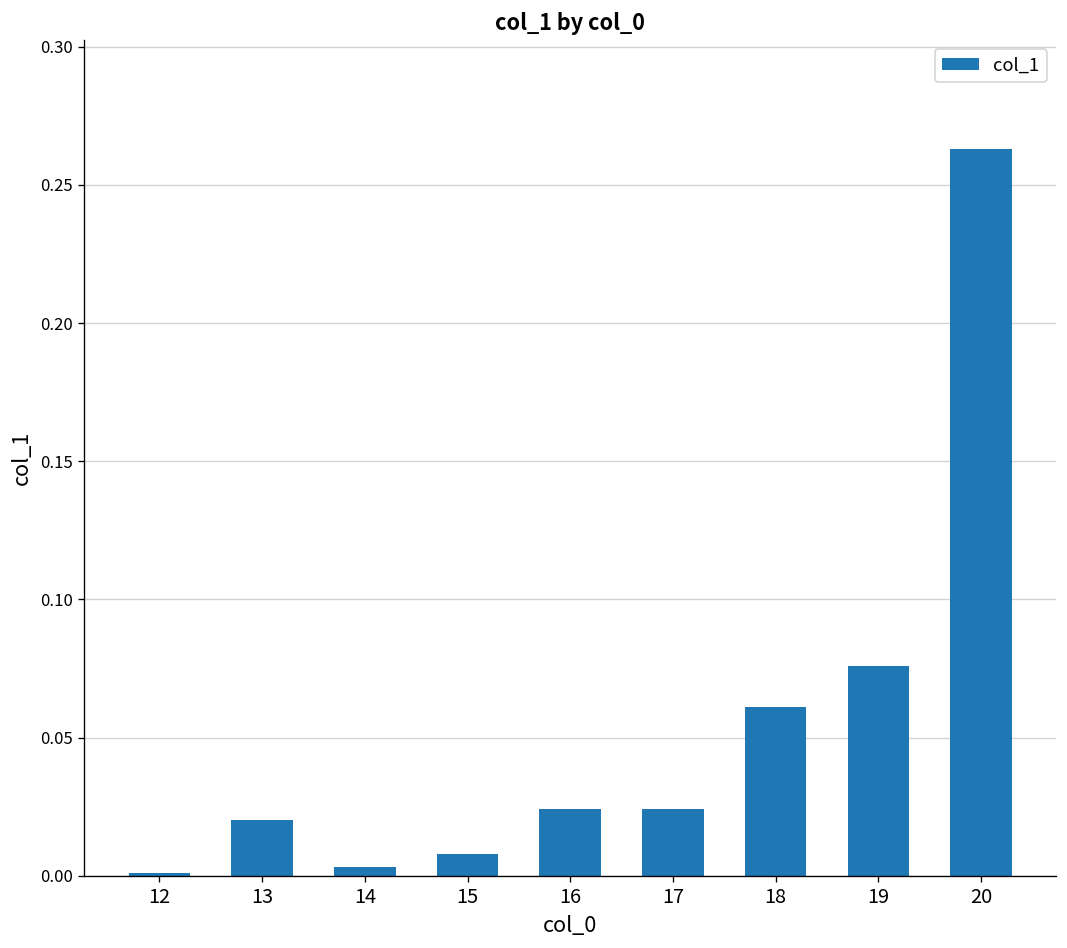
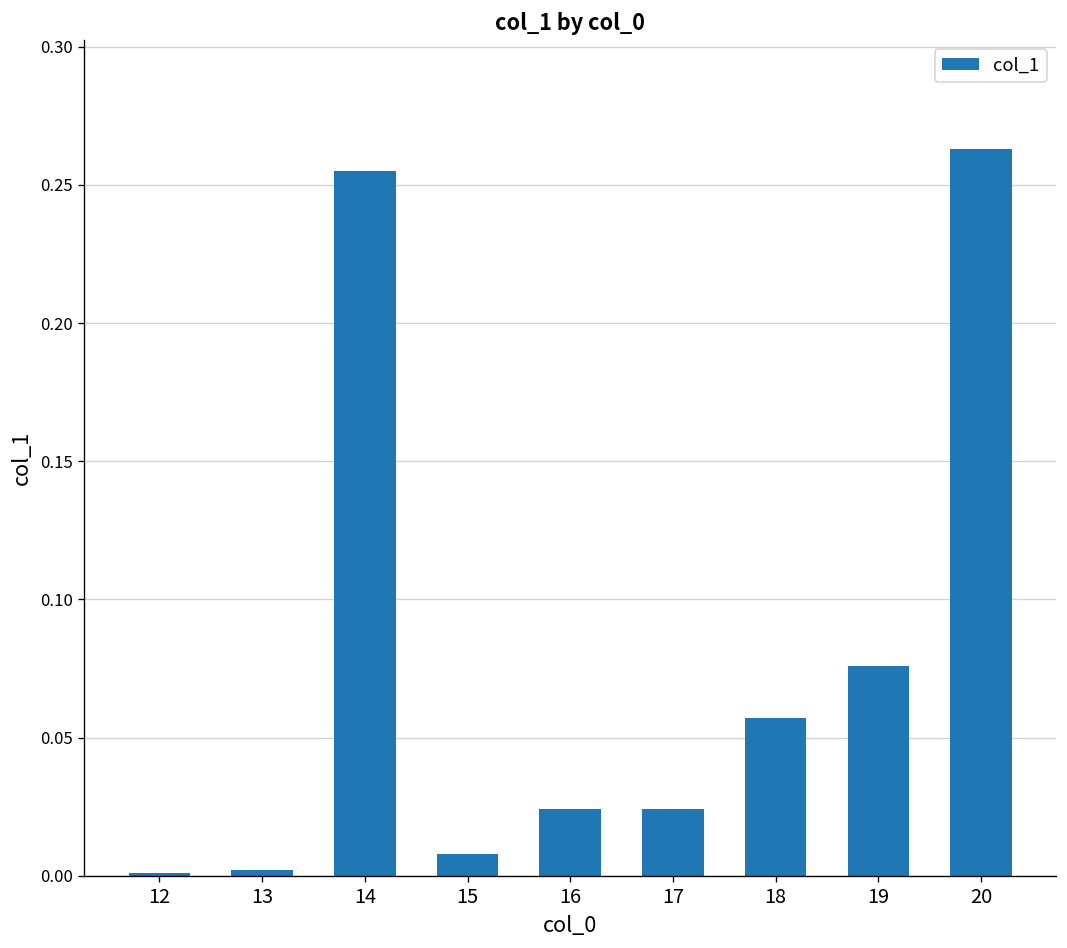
  {
-   "13": 0.020,
-   "14": 0.003,
+   "13": 0.002,
+   "14": 0.255,
    "15": 0.008,
    "16": 0.024,
    "17": 0.024,
-   "18": 0.061,
+   "18": 0.057,
    "19": 0.076,
    "20": 0.263
  }
